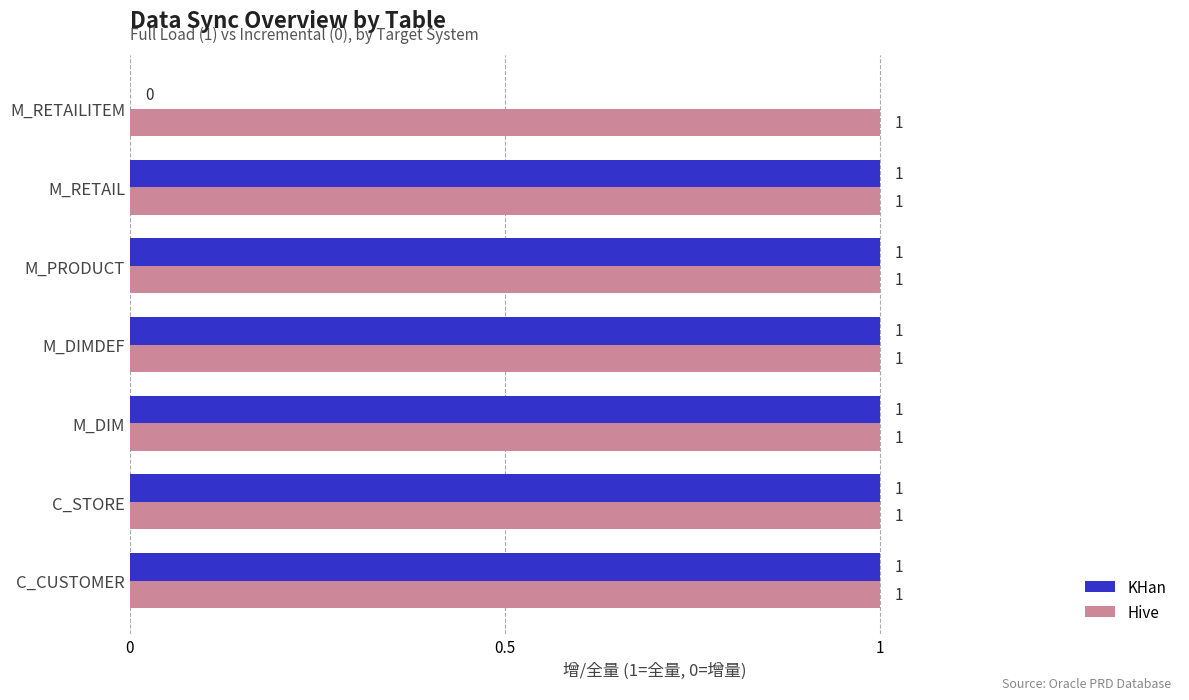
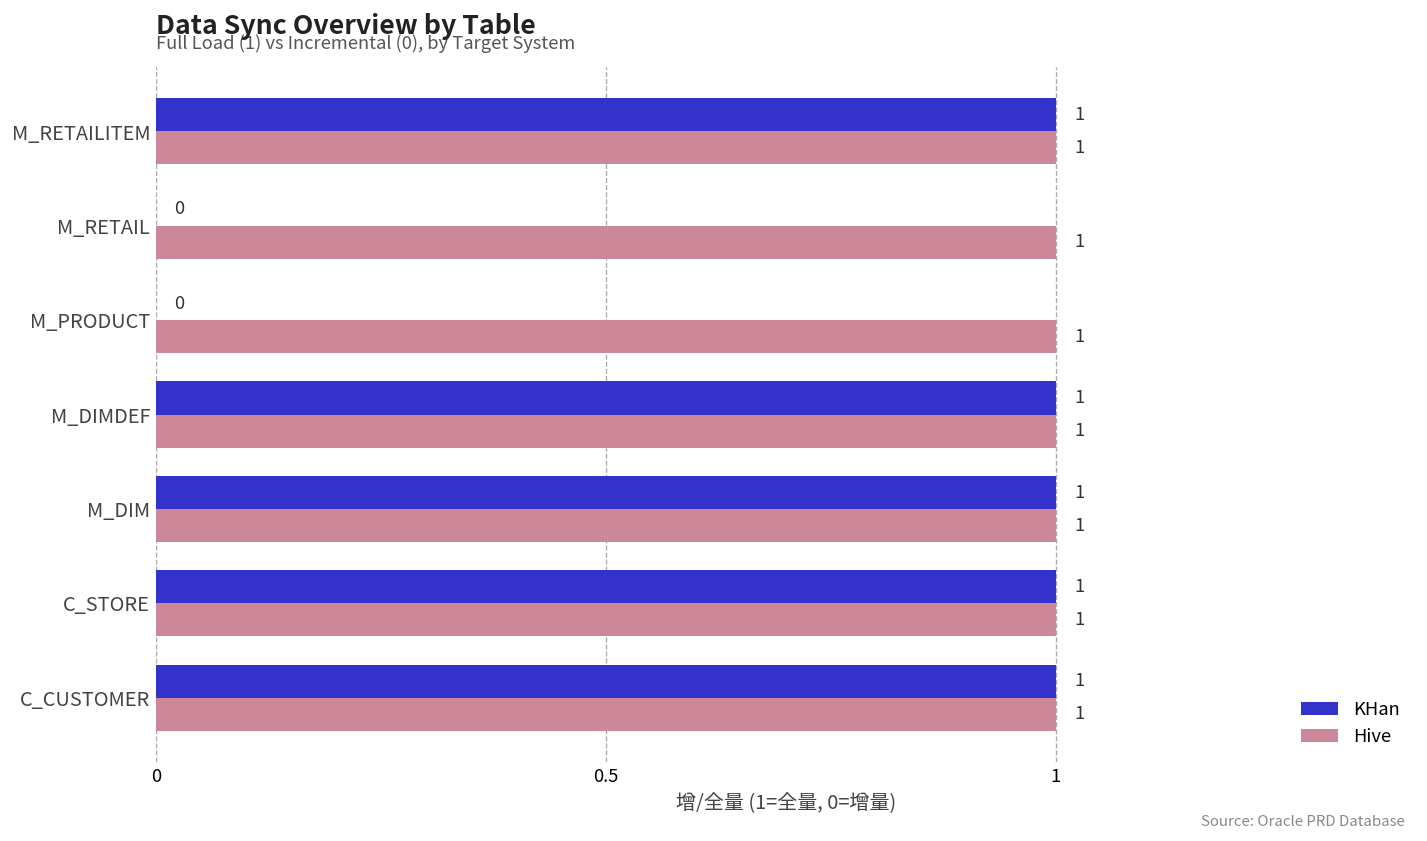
  {
    "KHan": {
-     "M_RETAILITEM": 0,
-     "M_RETAIL": 1,
-     "M_PRODUCT": 1,
+     "M_RETAILITEM": 1,
+     "M_RETAIL": 0,
+     "M_PRODUCT": 0,
      "M_DIMDEF": 1,
      "M_DIM": 1,
      "C_STORE": 1,
      "C_CUSTOMER": 1
    },
    "Hive": {
      "M_RETAILITEM": 1,
      "M_RETAIL": 1,
      "M_PRODUCT": 1,
      "M_DIMDEF": 1,
      "M_DIM": 1,
      "C_STORE": 1,
      "C_CUSTOMER": 1
    }
  }
